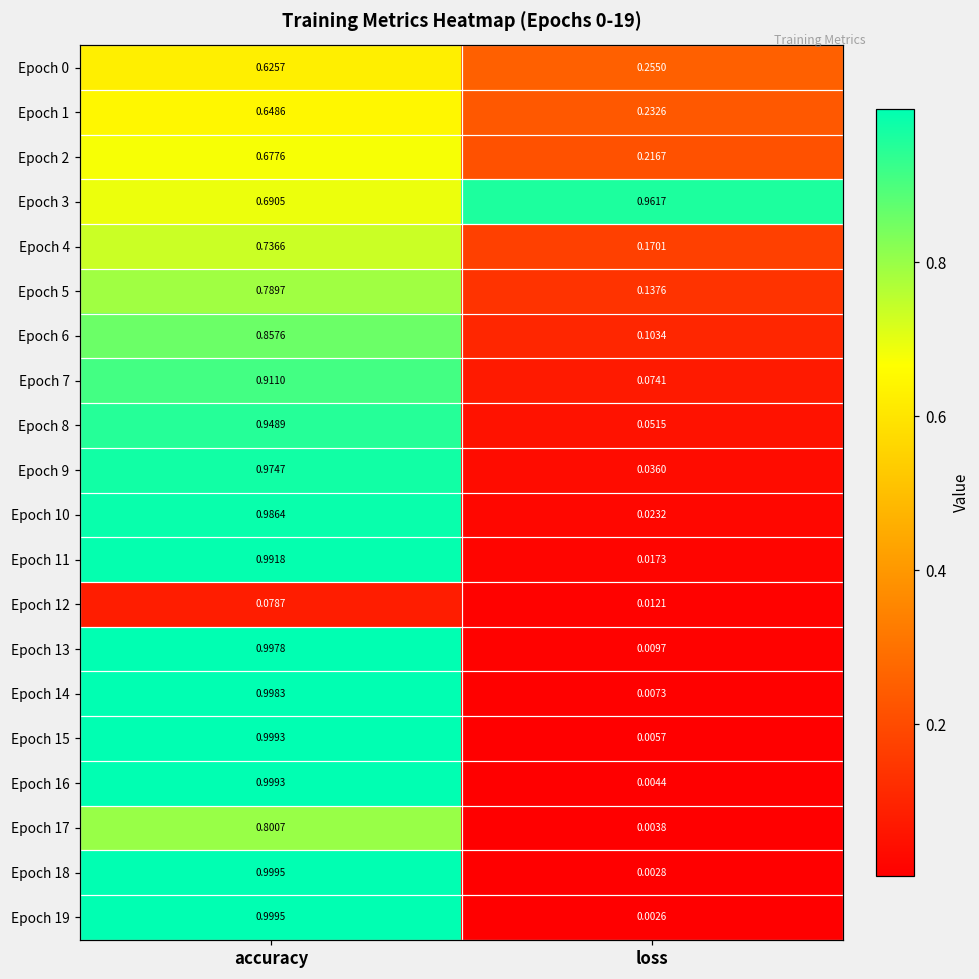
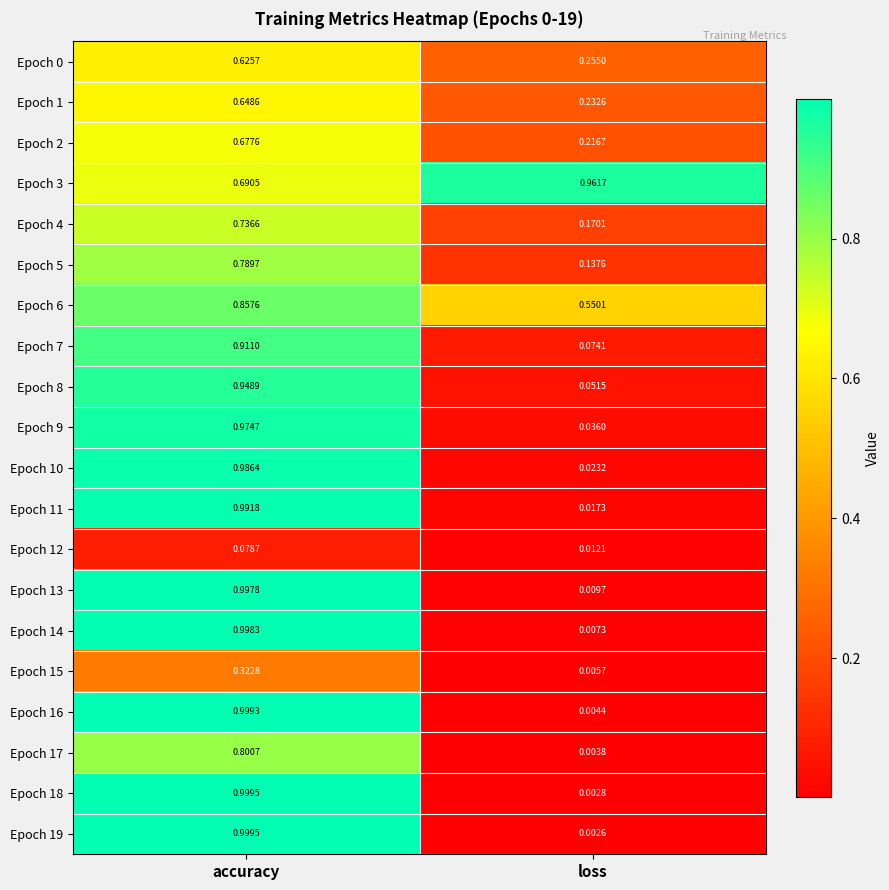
  {
    "Epoch 0": {
      "accuracy": 0.6257,
      "loss": 0.2550
    },
    "Epoch 1": {
      "accuracy": 0.6486,
      "loss": 0.2326
    },
    "Epoch 2": {
      "accuracy": 0.6776,
      "loss": 0.2167
    },
    "Epoch 3": {
      "accuracy": 0.6905,
      "loss": 0.9617
    },
    "Epoch 4": {
      "accuracy": 0.7366,
      "loss": 0.1701
    },
    "Epoch 5": {
      "accuracy": 0.7897,
      "loss": 0.1376
    },
    "Epoch 6": {
      "accuracy": 0.8576,
-     "loss": 0.1034
+     "loss": 0.5501
    },
    "Epoch 7": {
      "accuracy": 0.9110,
      "loss": 0.0741
    },
    "Epoch 8": {
      "accuracy": 0.9489,
      "loss": 0.0515
    },
    "Epoch 9": {
      "accuracy": 0.9747,
      "loss": 0.0360
    },
    "Epoch 10": {
      "accuracy": 0.9864,
      "loss": 0.0232
    },
    "Epoch 11": {
      "accuracy": 0.9918,
      "loss": 0.0173
    },
    "Epoch 12": {
      "accuracy": 0.0787,
      "loss": 0.0121
    },
    "Epoch 13": {
      "accuracy": 0.9978,
      "loss": 0.0097
    },
    "Epoch 14": {
      "accuracy": 0.9983,
      "loss": 0.0073
    },
    "Epoch 15": {
-     "accuracy": 0.9993,
+     "accuracy": 0.3228,
      "loss": 0.0057
    },
    "Epoch 16": {
      "accuracy": 0.9993,
      "loss": 0.0044
    },
    "Epoch 17": {
      "accuracy": 0.8007,
      "loss": 0.0038
    },
    "Epoch 18": {
      "accuracy": 0.9995,
      "loss": 0.0028
    },
    "Epoch 19": {
      "accuracy": 0.9995,
      "loss": 0.0026
    }
  }
